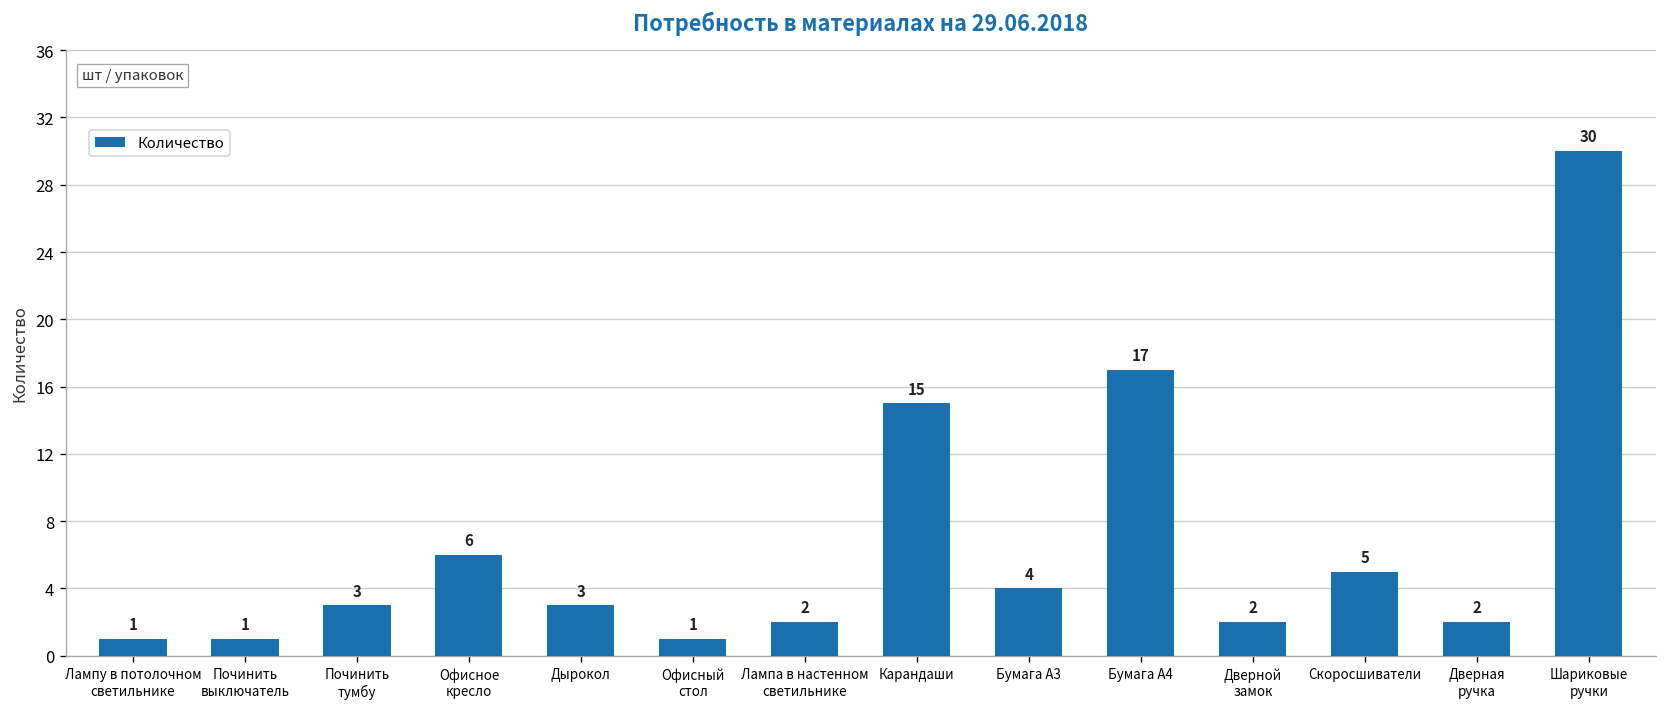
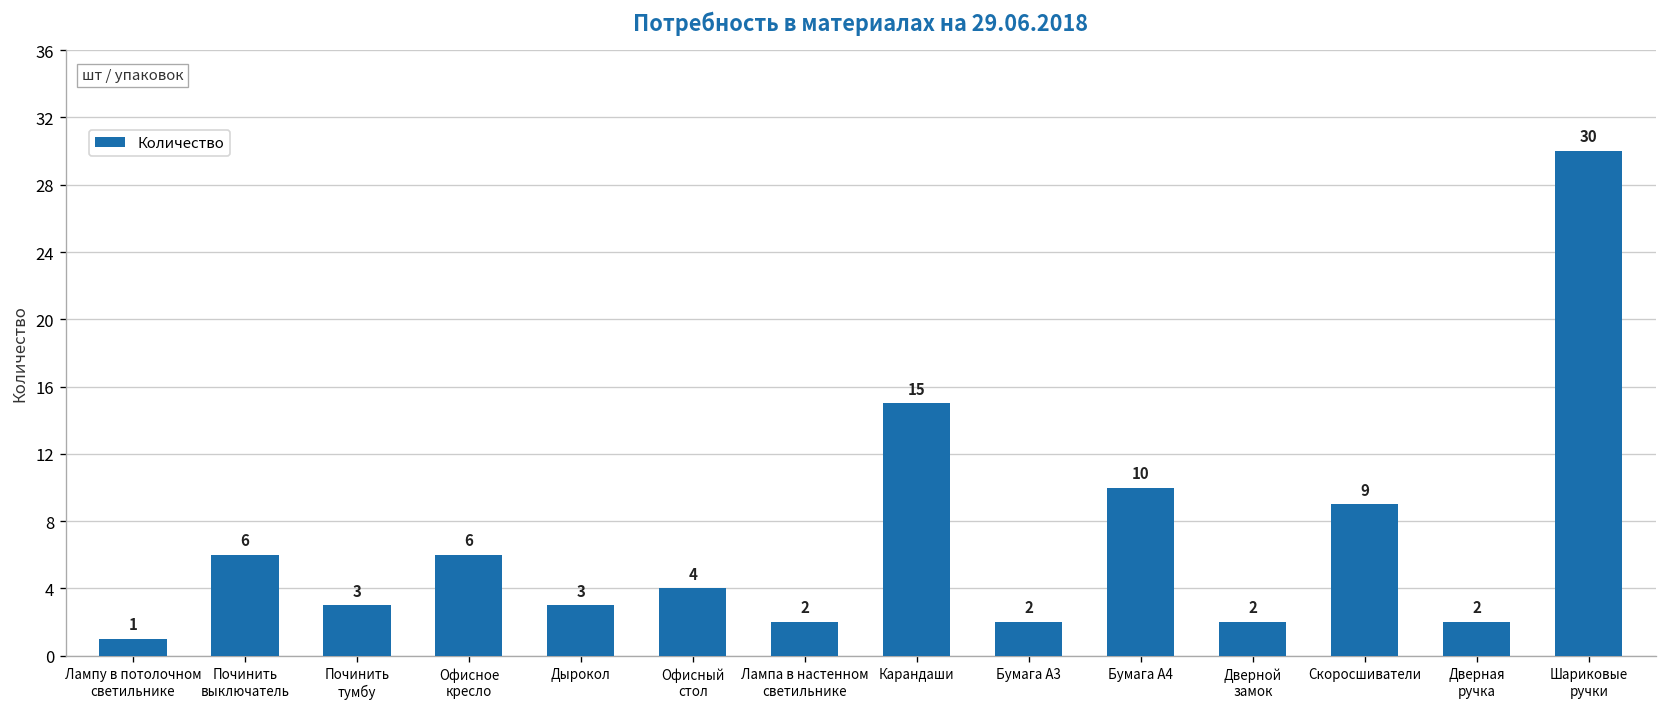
  {
    "Лампу в потолочном светильнике": 1,
-   "Починить выключатель": 1,
+   "Починить выключатель": 6,
    "Починить тумбу": 3,
    "Офисное кресло": 6,
    "Дырокол": 3,
-   "Офисный стол": 1,
+   "Офисный стол": 4,
    "Лампа в настенном светильнике": 2,
    "Карандаши": 15,
-   "Бумага А3": 4,
-   "Бумага А4": 17,
+   "Бумага А3": 2,
+   "Бумага А4": 10,
    "Дверной замок": 2,
-   "Скоросшиватели": 5,
+   "Скоросшиватели": 9,
    "Дверная ручка": 2,
    "Шариковые ручки": 30
  }
